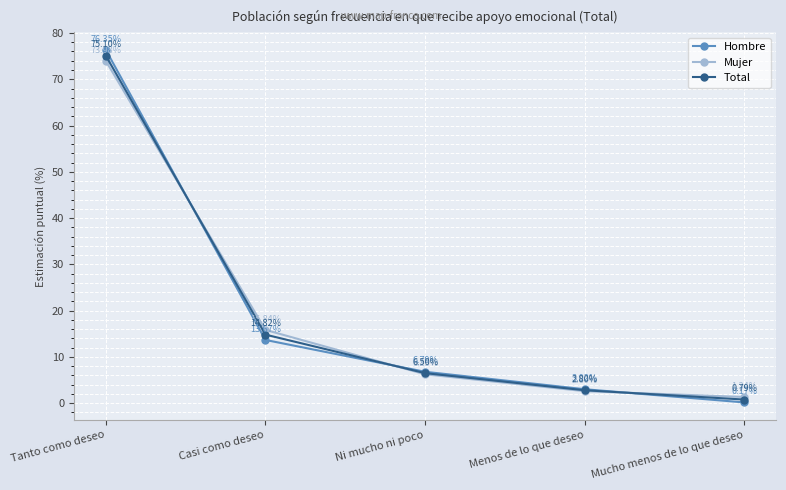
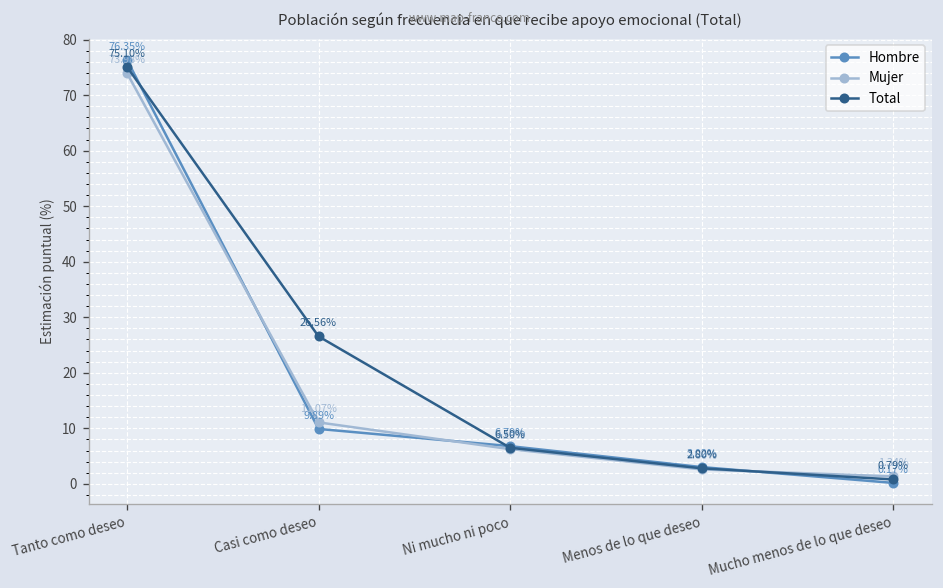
  {
    "Hombre": {
-     "Casi como deseo": "13.67%"
+     "Casi como deseo": "9.89%"
    },
    "Mujer": {
-     "Casi como deseo": "15.84%"
+     "Casi como deseo": "11.07%"
    },
    "Total": {
-     "Casi como deseo": "14.82%"
+     "Casi como deseo": "26.56%"
    }
  }
